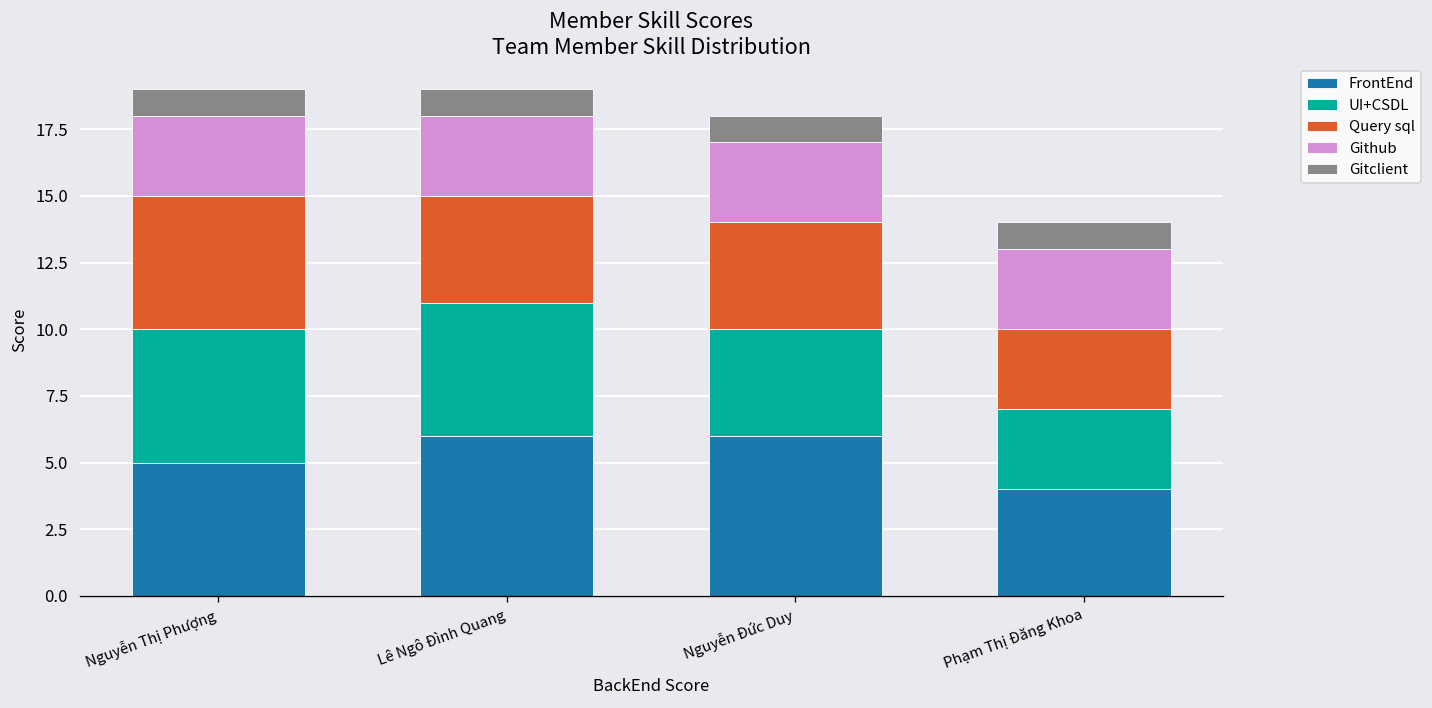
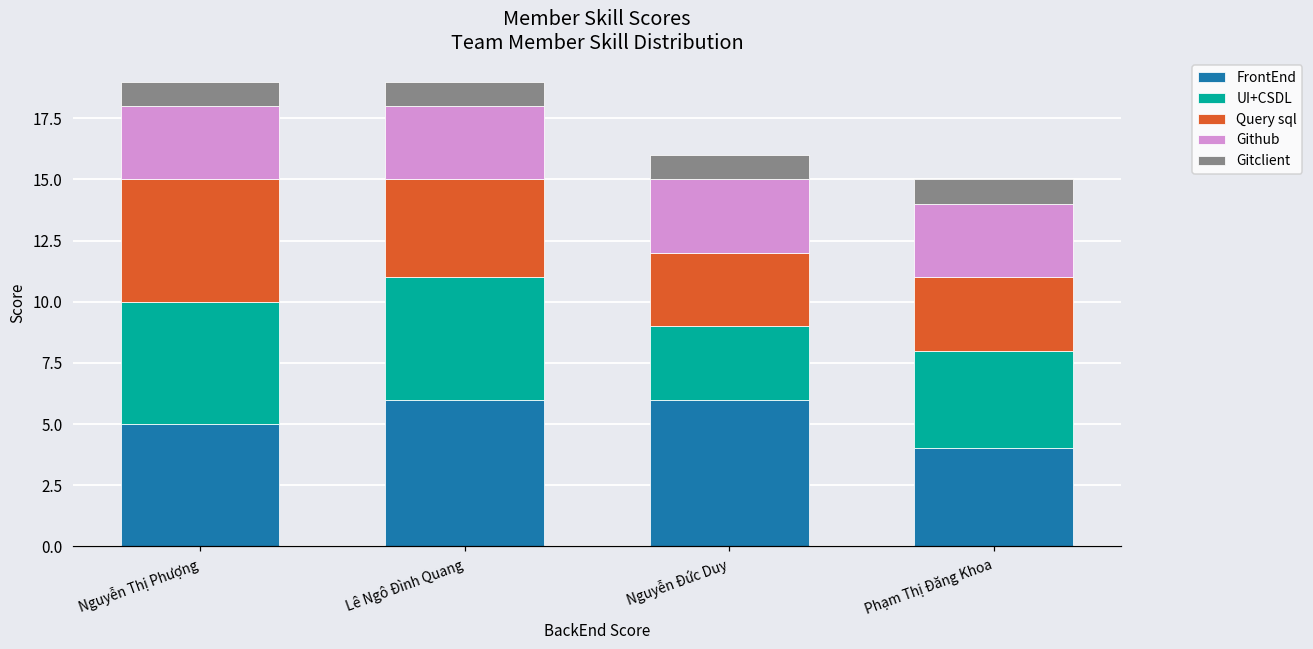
  {
    "FrontEnd": {
      "Nguyễn Thị Phượng": 5,
      "Lê Ngô Đình Quang": 6,
      "Nguyễn Đức Duy": 6,
      "Phạm Thị Đăng Khoa": 4
    },
    "UI+CSDL": {
      "Nguyễn Thị Phượng": 5,
      "Lê Ngô Đình Quang": 5,
-     "Nguyễn Đức Duy": 4,
-     "Phạm Thị Đăng Khoa": 3
+     "Nguyễn Đức Duy": 3,
+     "Phạm Thị Đăng Khoa": 4
    },
    "Query sql": {
      "Nguyễn Thị Phượng": 5,
      "Lê Ngô Đình Quang": 4,
-     "Nguyễn Đức Duy": 4,
+     "Nguyễn Đức Duy": 3,
      "Phạm Thị Đăng Khoa": 3
    },
    "Github": {
      "Nguyễn Thị Phượng": 3,
      "Lê Ngô Đình Quang": 3,
      "Nguyễn Đức Duy": 3,
      "Phạm Thị Đăng Khoa": 3
    },
    "Gitclient": {
      "Nguyễn Thị Phượng": 1,
      "Lê Ngô Đình Quang": 1,
      "Nguyễn Đức Duy": 1,
      "Phạm Thị Đăng Khoa": 1
    }
  }
